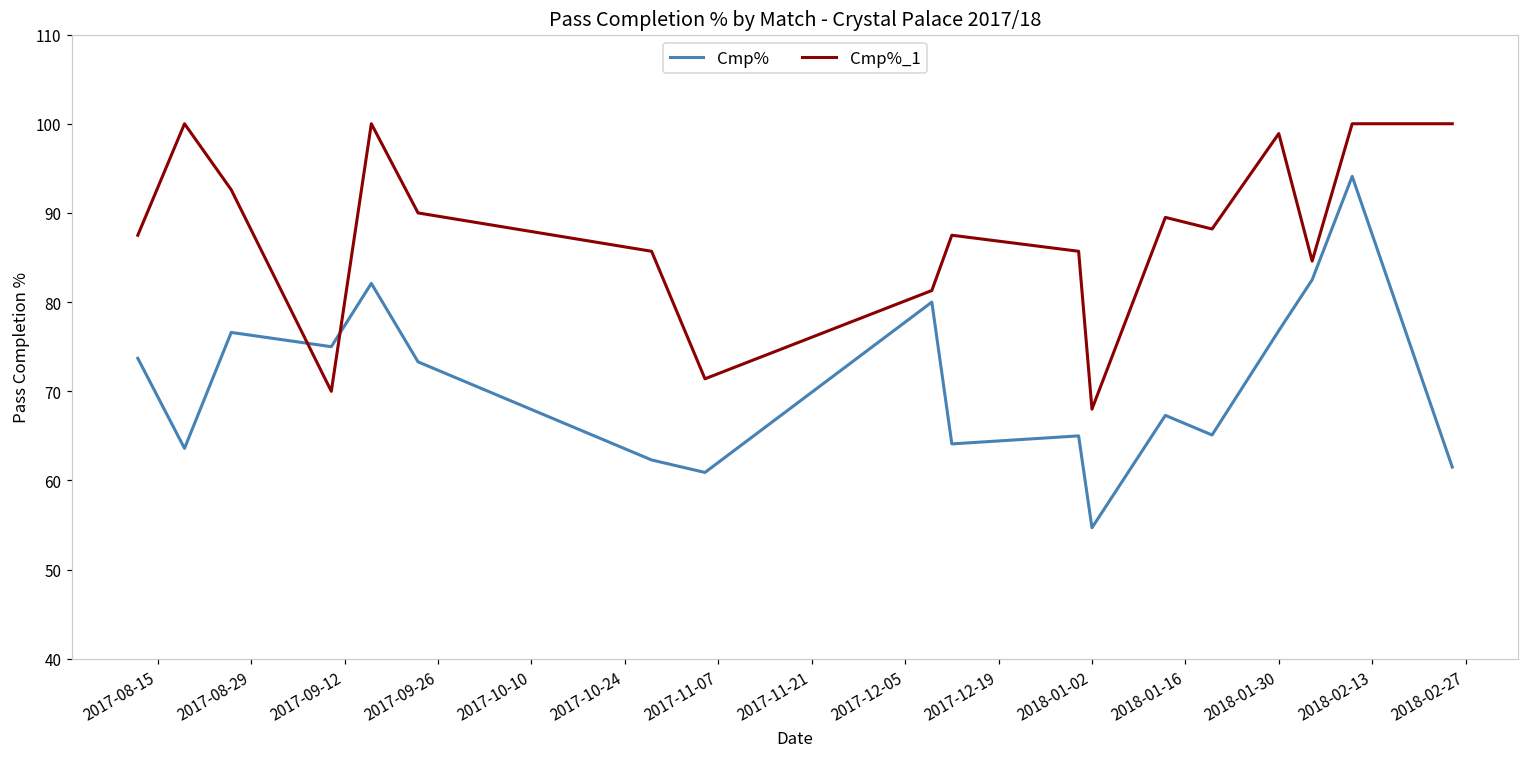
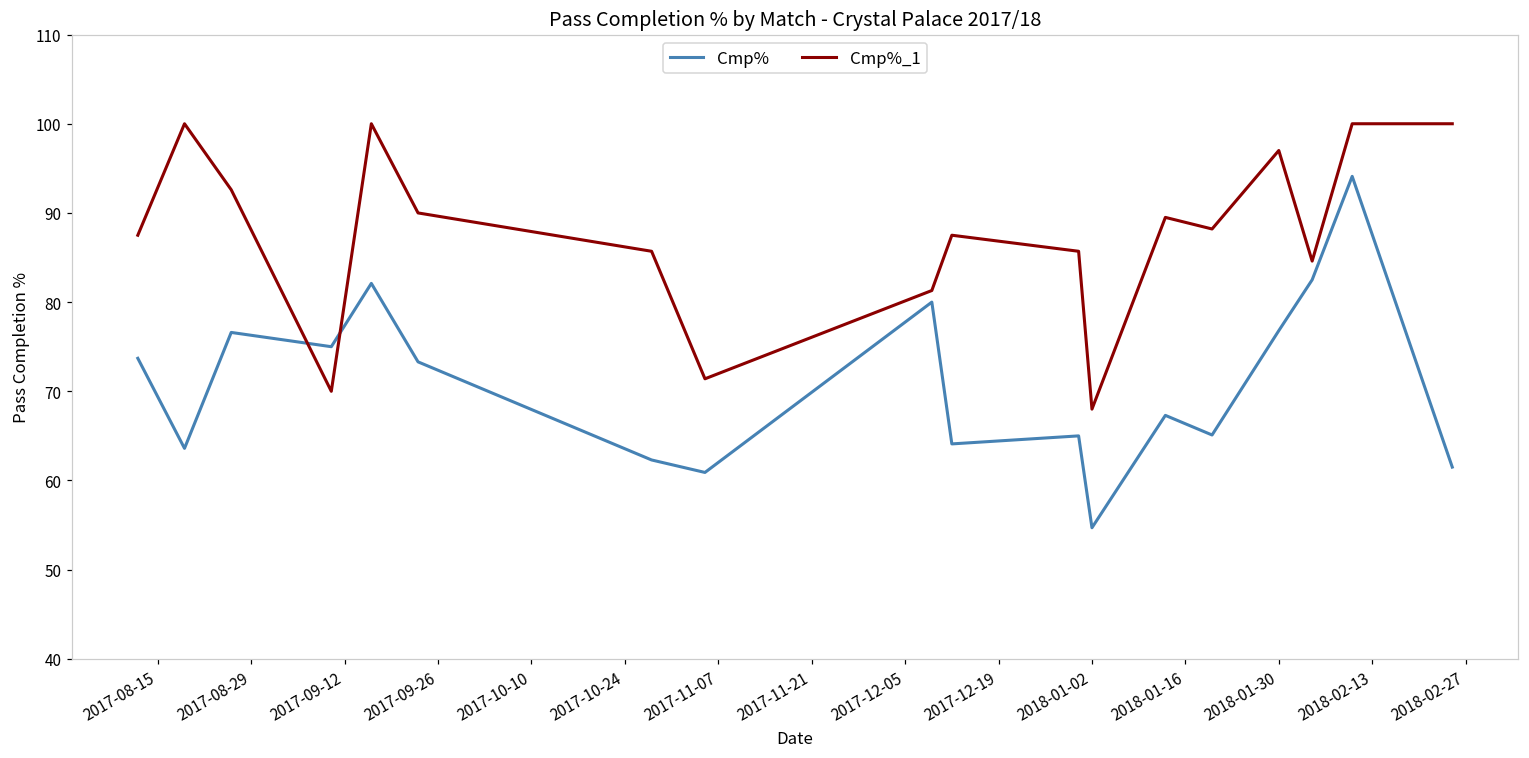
  {
    "Cmp%": {
      "2018-01-02": 55,
      "2018-01-30": 77
    },
    "Cmp%_1": {
      "2018-01-02": 68,
-     "2018-01-30": 99
+     "2018-01-30": 97
    }
  }
